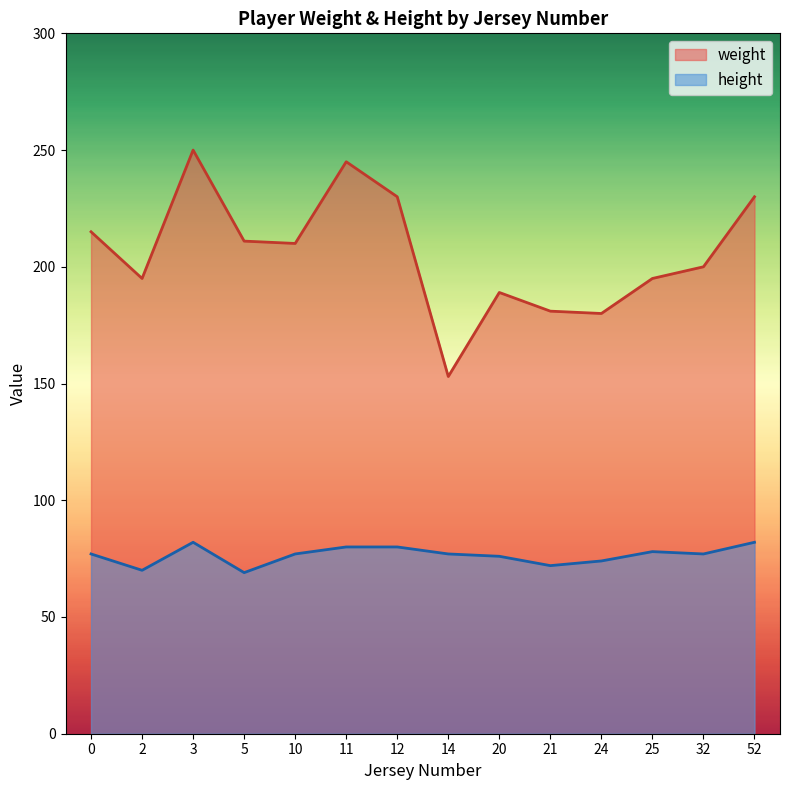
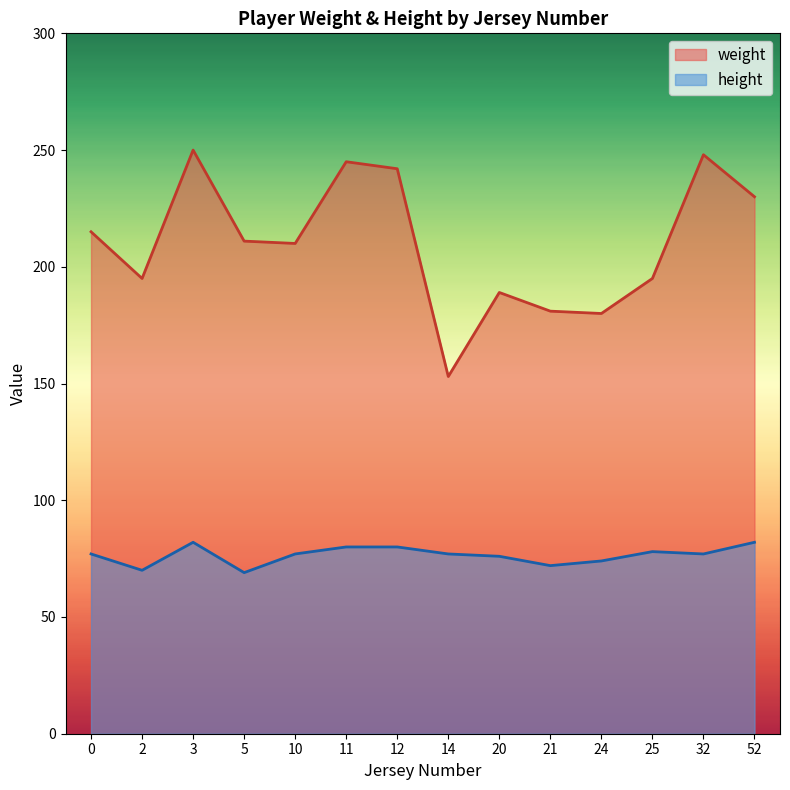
  {
    "weight": {
      "0": 215,
      "2": 195,
      "3": 250,
      "5": 211,
      "10": 210,
      "11": 245,
-     "12": 230,
+     "12": 242,
      "14": 153,
      "20": 189,
      "21": 181,
      "24": 180,
      "25": 195,
-     "32": 200,
+     "32": 248,
      "52": 230
    },
    "height": {
      "0": 77,
      "2": 70,
      "3": 82,
      "5": 69,
      "10": 77,
      "11": 80,
      "12": 80,
      "14": 77,
      "20": 76,
      "21": 72,
      "24": 74,
      "25": 78,
      "32": 77,
      "52": 82
    }
  }
